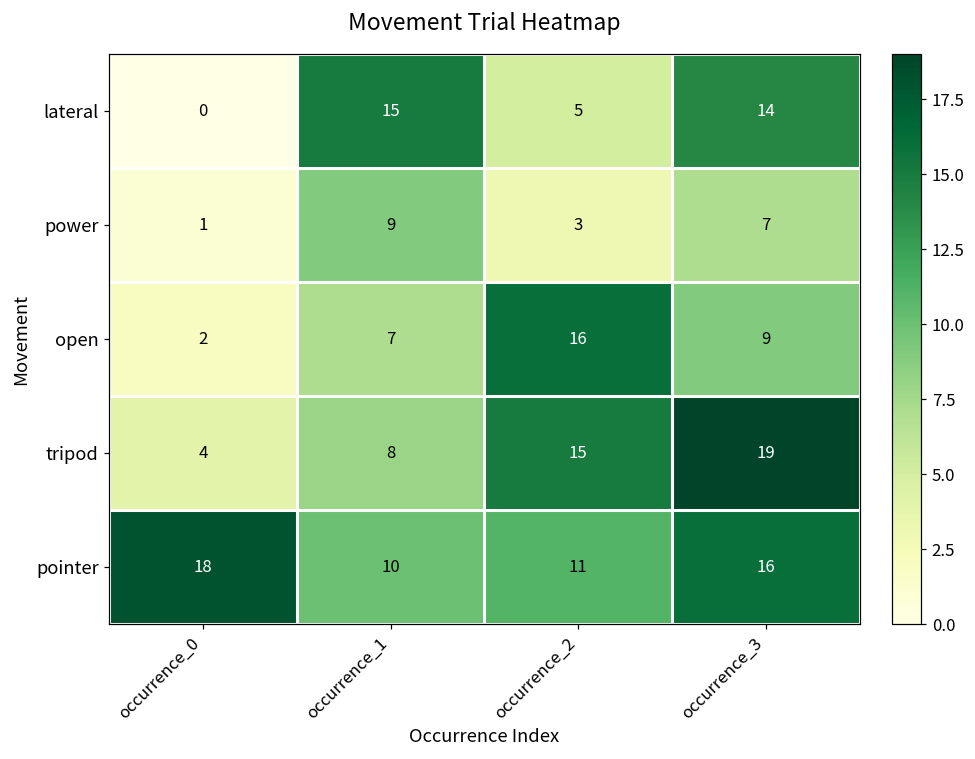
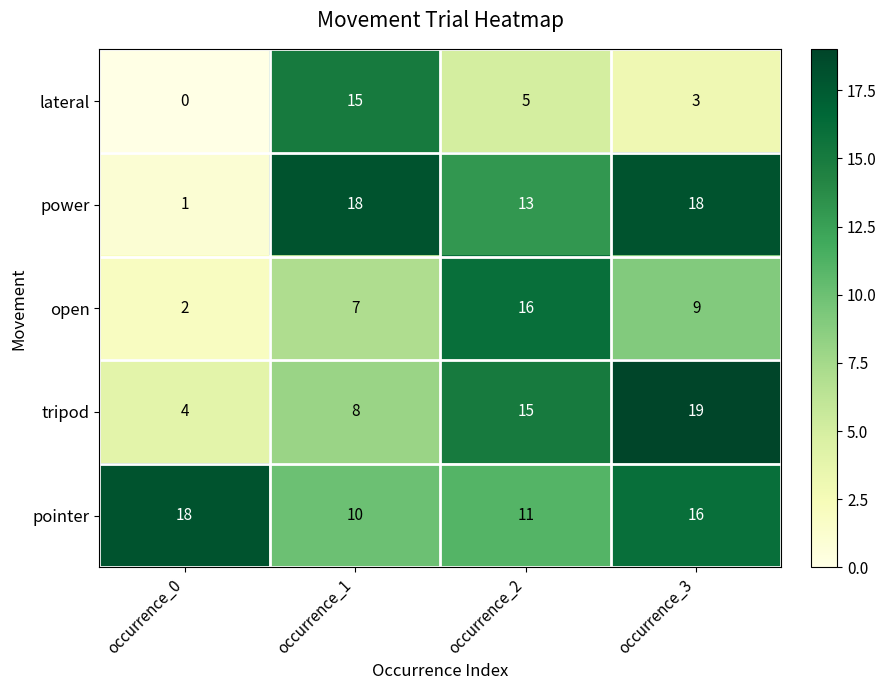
  {
    "lateral": {
      "occurrence_0": 0,
      "occurrence_1": 15,
      "occurrence_2": 5,
-     "occurrence_3": 14
+     "occurrence_3": 3
    },
    "power": {
      "occurrence_0": 1,
-     "occurrence_1": 9,
-     "occurrence_2": 3,
-     "occurrence_3": 7
+     "occurrence_1": 18,
+     "occurrence_2": 13,
+     "occurrence_3": 18
    },
    "open": {
      "occurrence_0": 2,
      "occurrence_1": 7,
      "occurrence_2": 16,
      "occurrence_3": 9
    },
    "tripod": {
      "occurrence_0": 4,
      "occurrence_1": 8,
      "occurrence_2": 15,
      "occurrence_3": 19
    },
    "pointer": {
      "occurrence_0": 18,
      "occurrence_1": 10,
      "occurrence_2": 11,
      "occurrence_3": 16
    }
  }
